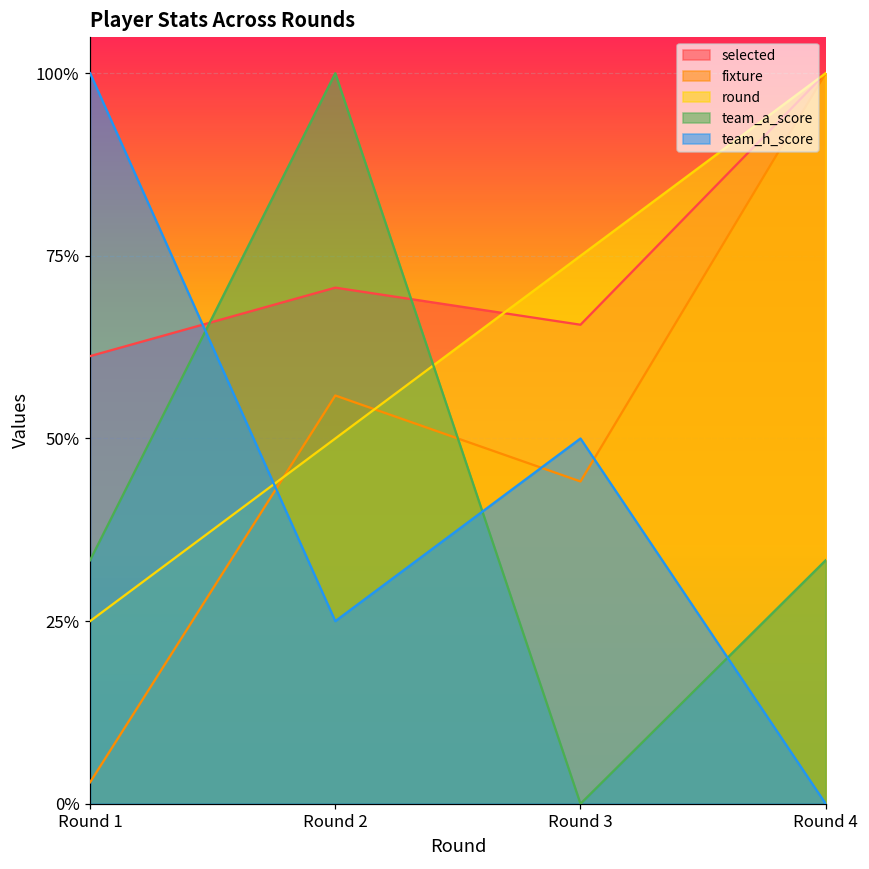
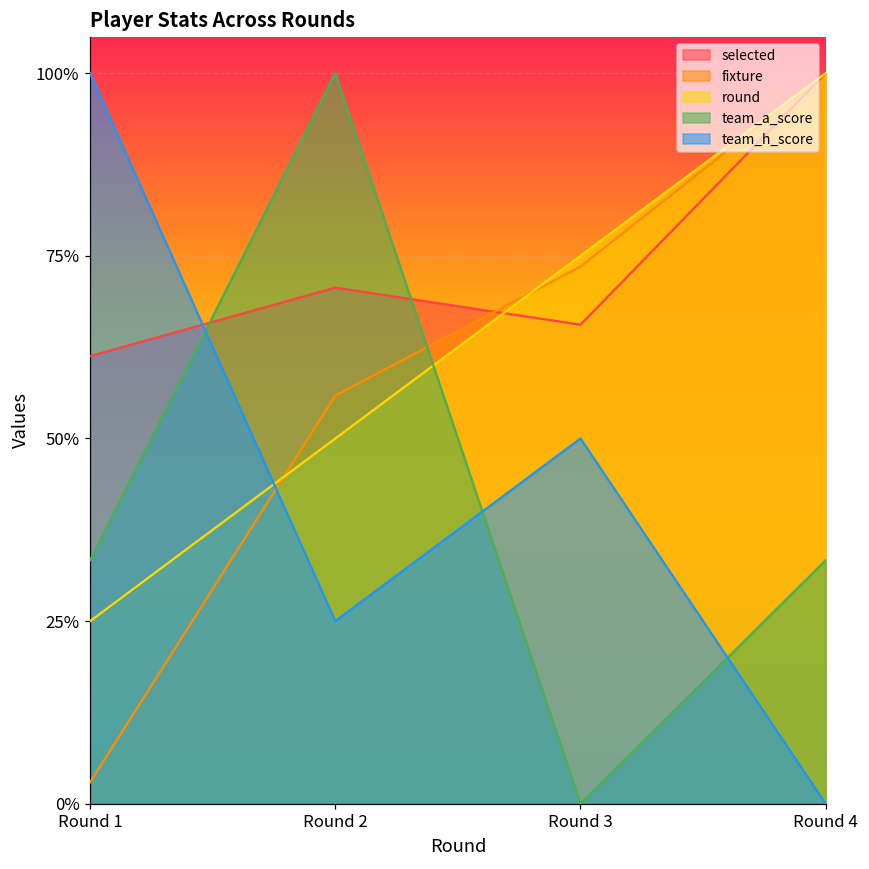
  {
    "selected": {
      "Round 1": "61%",
      "Round 2": "71%",
      "Round 3": "66%"
    },
    "fixture": {
      "Round 1": "3%",
      "Round 2": "56%",
-     "Round 3": "44%"
+     "Round 3": "74%"
    },
    "round": {
      "Round 1": "25%",
      "Round 2": "50%",
      "Round 3": "75%"
    },
    "team_a_score": {
      "Round 1": "33%",
      "Round 2": "100%",
      "Round 3": "0%",
      "Round 4": "33%"
    },
    "team_h_score": {
      "Round 1": "100%",
      "Round 2": "25%",
      "Round 3": "50%",
      "Round 4": "0%"
    }
  }
